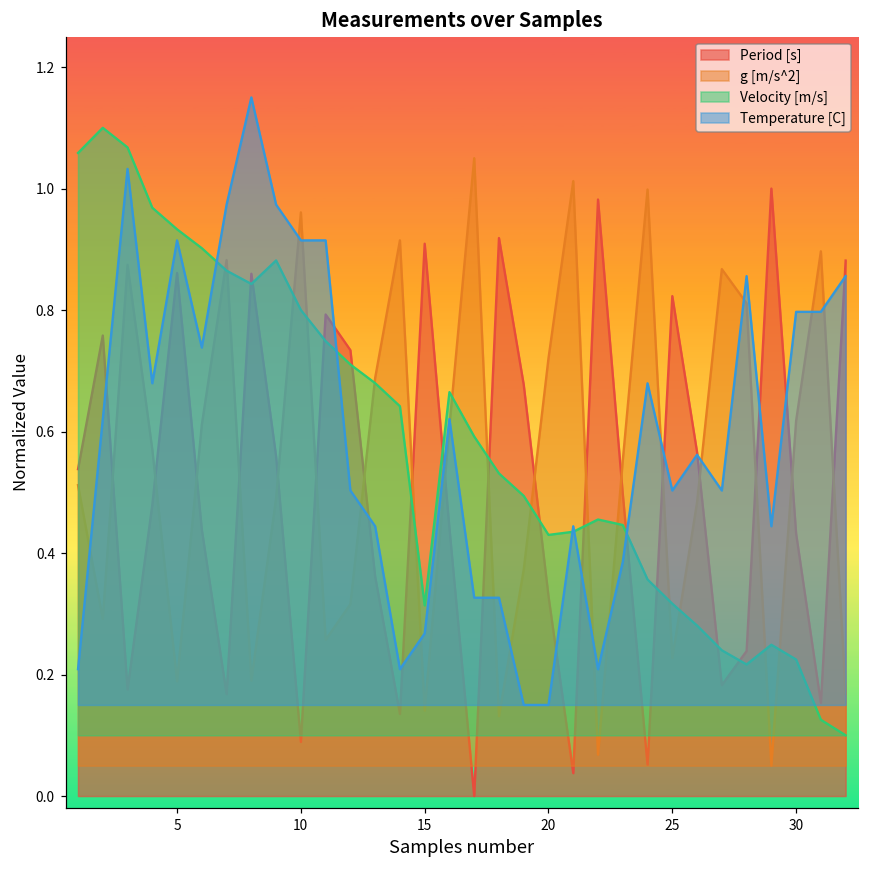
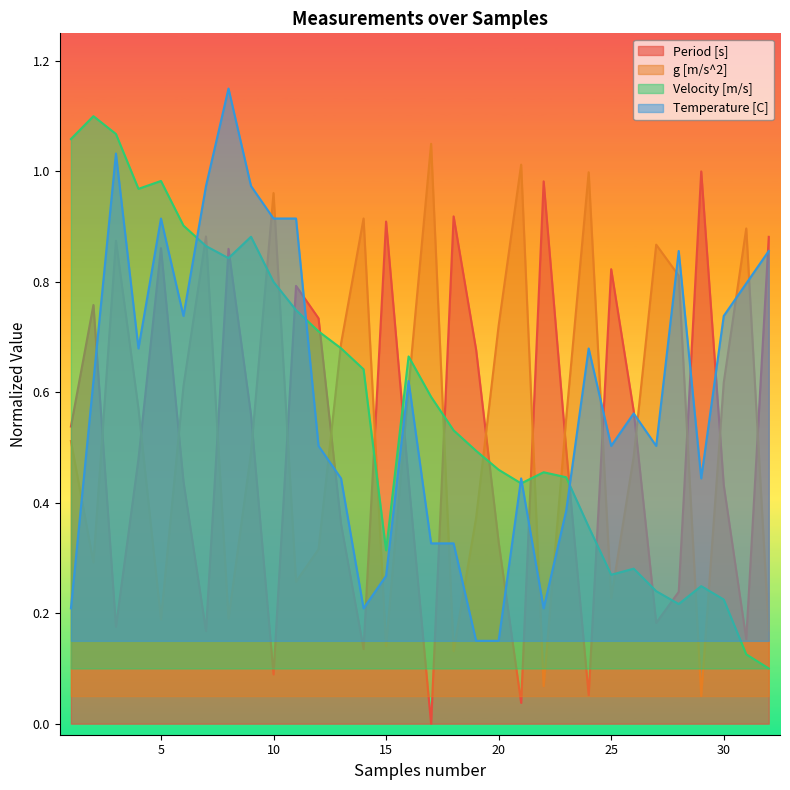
  {
    "Velocity [m/s]": {
-     "5": 0.93,
+     "5": 0.98,
      "10": 0.80,
      "15": 0.31,
-     "20": 0.43,
-     "25": 0.32,
+     "20": 0.46,
+     "25": 0.27,
      "30": 0.22
    },
    "Temperature [C]": {
      "5": 0.91,
      "10": 0.91,
      "15": 0.27,
      "20": 0.15,
      "25": 0.50,
-     "30": 0.80
+     "30": 0.74
    }
  }
